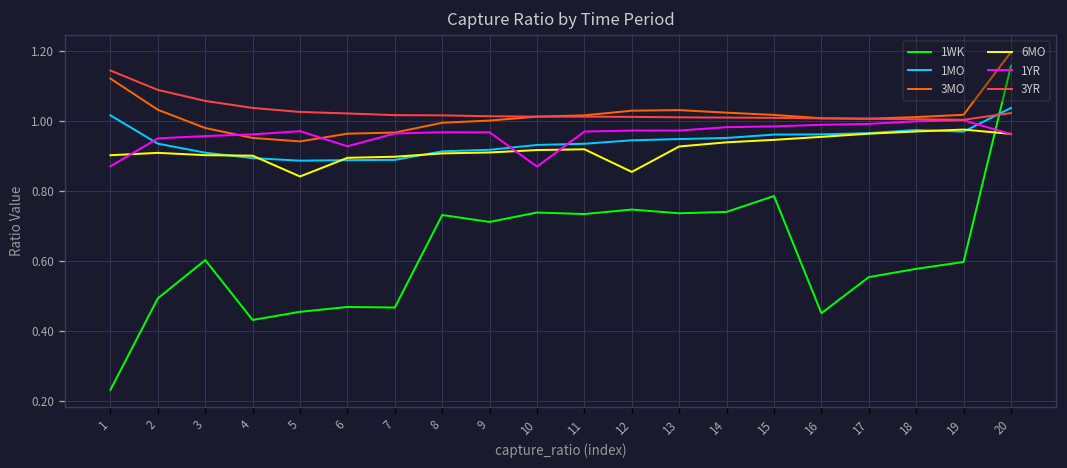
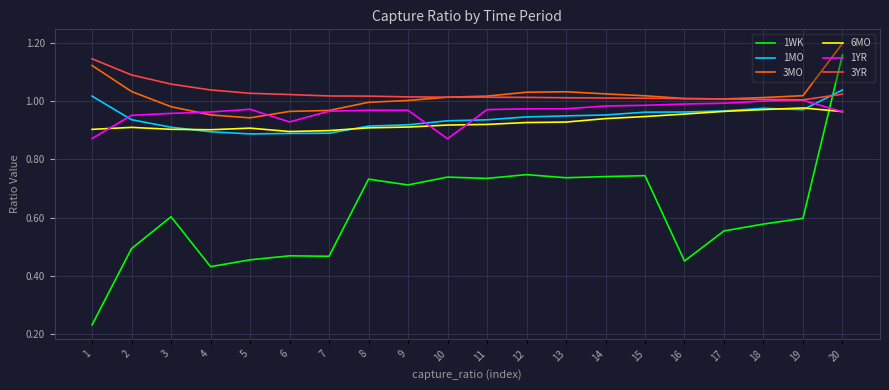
  {
    "1WK": {
      "1": 0.23,
      "2": 0.49,
      "3": 0.60,
      "4": 0.43,
      "5": 0.45,
      "6": 0.47,
      "7": 0.47,
      "8": 0.73,
      "9": 0.71,
      "10": 0.74,
      "11": 0.73,
      "12": 0.75,
      "13": 0.74,
      "14": 0.74,
-     "15": 0.79,
+     "15": 0.74,
      "16": 0.45,
      "17": 0.55,
      "18": 0.58,
      "19": 0.60
    },
    "1MO": {
      "1": 1.02,
      "2": 0.94,
      "5": 0.89,
      "7": 0.89,
      "10": 0.93,
      "11": 0.94,
      "12": 0.95,
      "13": 0.95,
      "14": 0.95,
      "15": 0.96,
      "20": 1.04
    },
    "3MO": {
      "1": 1.12,
      "2": 1.03,
      "3": 0.98,
      "4": 0.95,
      "5": 0.94,
      "6": 0.96,
      "8": 1.00,
      "9": 1.00,
      "12": 1.03,
      "13": 1.03,
      "14": 1.02,
      "19": 1.02
    },
    "6MO": {
      "1": 0.90,
      "2": 0.91,
-     "5": 0.84,
+     "5": 0.91,
      "7": 0.90,
      "10": 0.92,
      "11": 0.92,
-     "12": 0.85,
+     "12": 0.93,
      "13": 0.93,
      "14": 0.94,
      "15": 0.95
    },
    "1YR": {
      "1": 0.87,
      "2": 0.95,
      "3": 0.96,
      "4": 0.96,
      "5": 0.97,
      "6": 0.93,
      "8": 0.97,
      "9": 0.97,
      "10": 0.87,
      "11": 0.97,
      "12": 0.97,
      "13": 0.97,
      "14": 0.98,
      "15": 0.98,
      "16": 0.99,
      "17": 0.99
    },
    "3YR": {
      "1": 1.14,
      "2": 1.09,
      "3": 1.06,
      "4": 1.04,
      "5": 1.03,
      "6": 1.02,
      "7": 1.02,
      "8": 1.02,
      "9": 1.01,
      "12": 1.01,
      "13": 1.01,
      "14": 1.01,
      "20": 1.02
    }
  }
